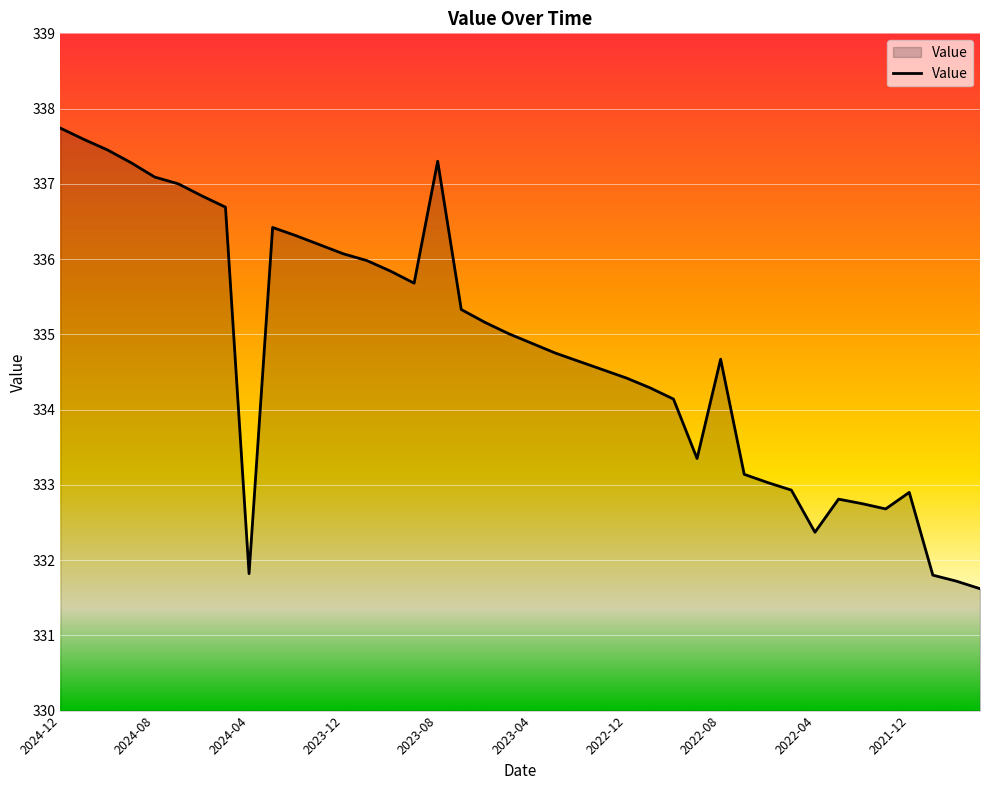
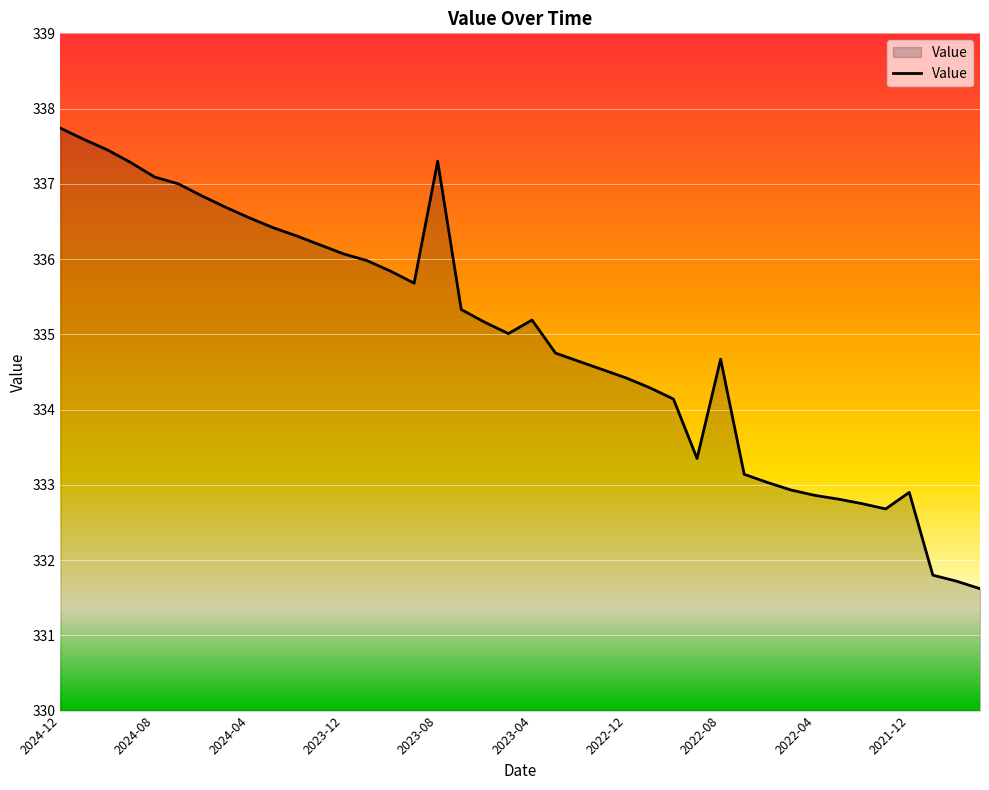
  {
    "2024-12": 337.7,
    "2024-08": 337.1,
-   "2024-04": 331.8,
+   "2024-04": 336.6,
    "2023-12": 336.1,
    "2023-08": 337.3,
-   "2023-04": 334.9,
+   "2023-04": 335.2,
    "2022-12": 334.4,
    "2022-08": 334.7,
-   "2022-04": 332.4,
+   "2022-04": 332.9,
    "2021-12": 332.9
  }
